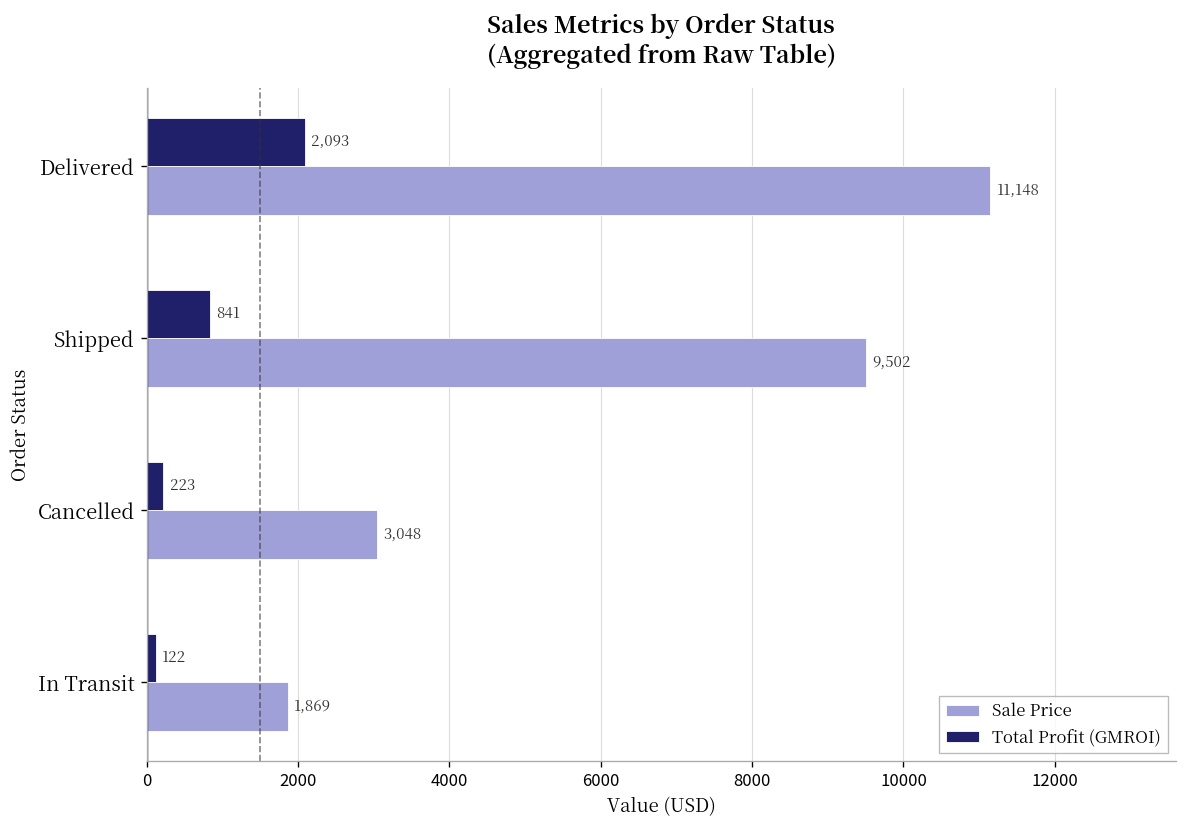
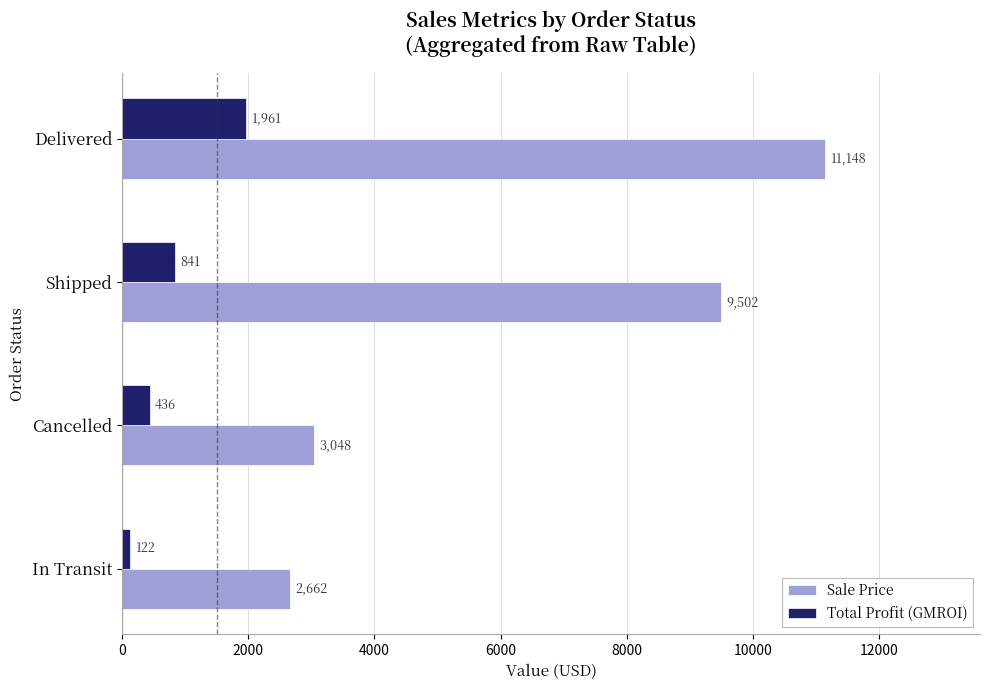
  {
    "Sale Price": {
      "Delivered": "11,148",
      "Shipped": "9,502",
      "Cancelled": "3,048",
-     "In Transit": "1,869"
+     "In Transit": "2,662"
    },
    "Total Profit (GMROI)": {
-     "Delivered": "2,093",
+     "Delivered": "1,961",
      "Shipped": "841",
-     "Cancelled": "223",
+     "Cancelled": "436",
      "In Transit": "122"
    }
  }
